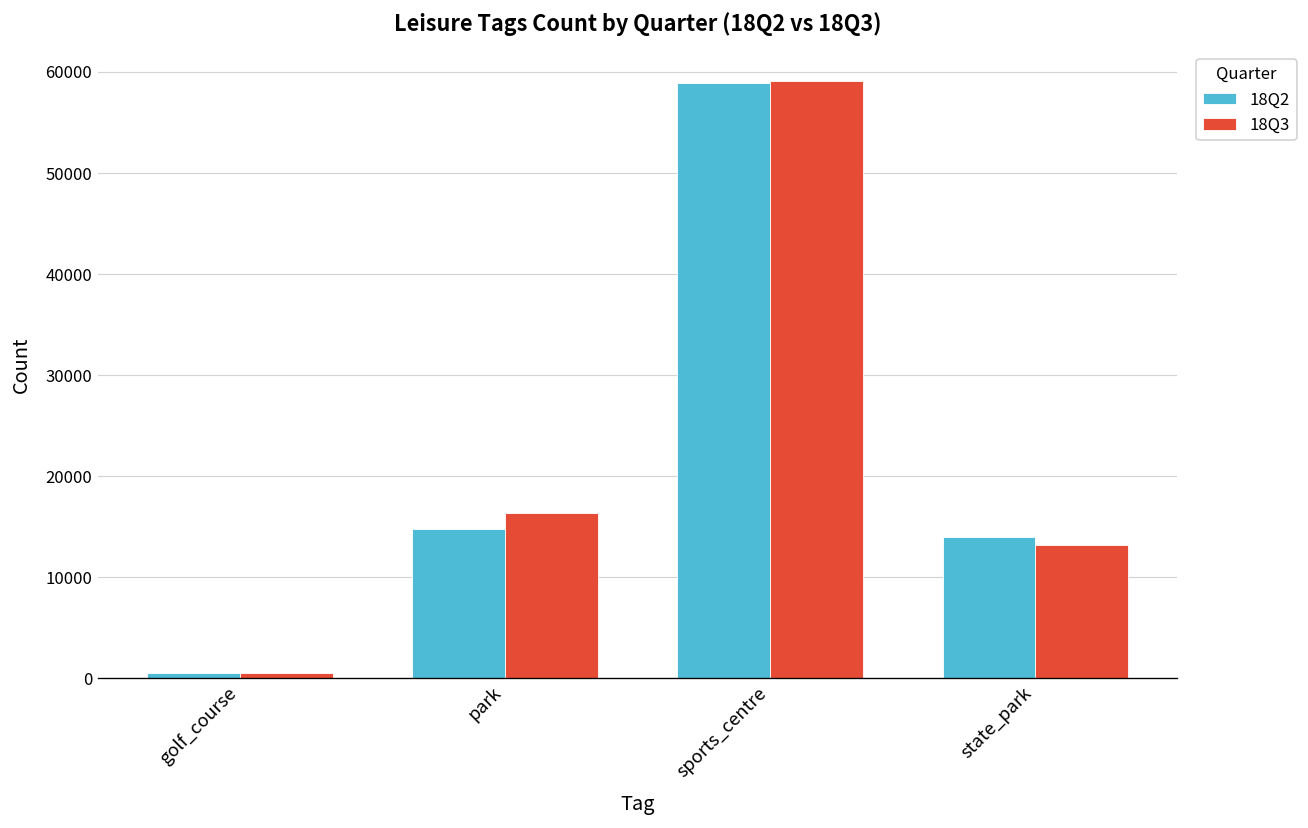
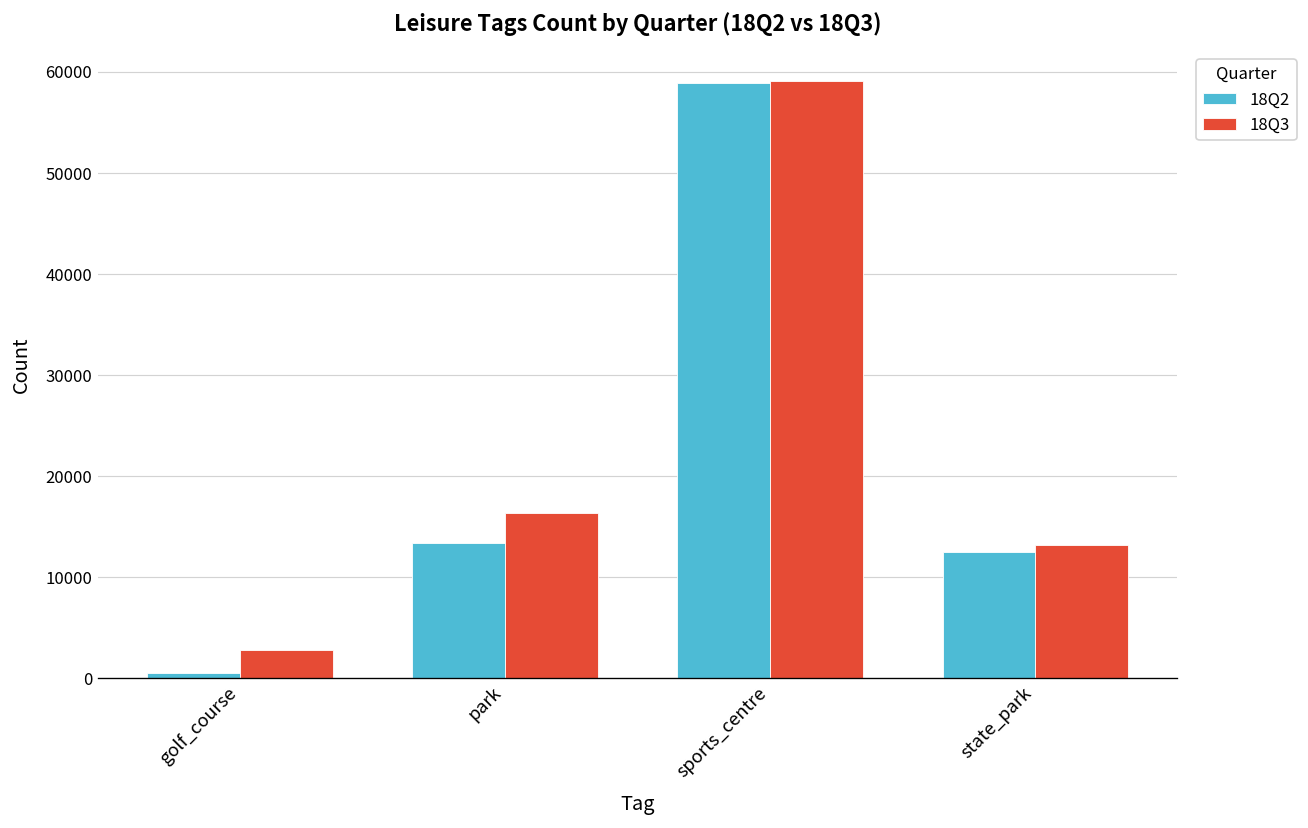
  {
    "18Q2": {
      "golf_course": 1000,
-     "park": 15000,
+     "park": 13000,
      "sports_centre": 59000,
-     "state_park": 14000
+     "state_park": 13000
    },
    "18Q3": {
-     "golf_course": 0,
+     "golf_course": 3000,
      "park": 16000,
      "sports_centre": 59000,
      "state_park": 13000
    }
  }
